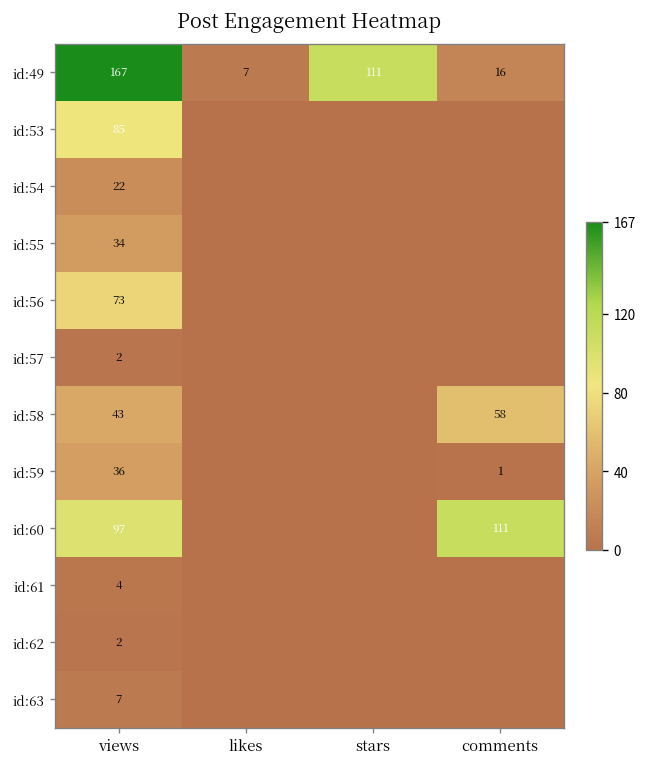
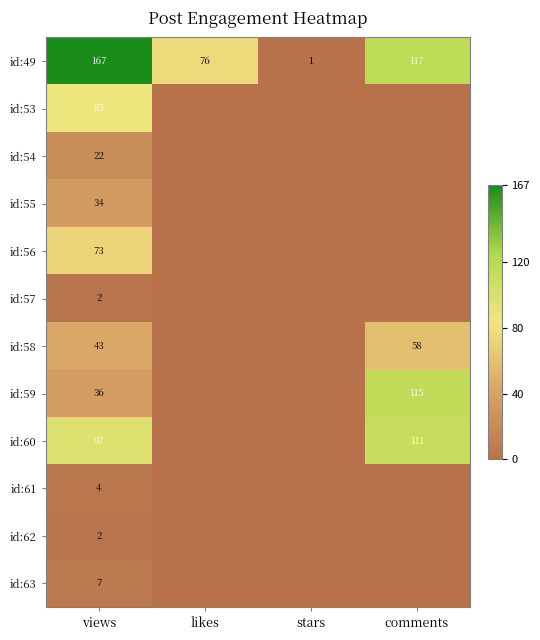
  {
    "id:49": {
      "views": 167,
-     "likes": 7,
-     "stars": 111,
-     "comments": 16
+     "likes": 76,
+     "stars": 1,
+     "comments": 117
    },
    "id:53": {
      "views": 85
    },
    "id:54": {
      "views": 22
    },
    "id:55": {
      "views": 34
    },
    "id:56": {
      "views": 73
    },
    "id:57": {
      "views": 2
    },
    "id:58": {
      "views": 43,
      "comments": 58
    },
    "id:59": {
      "views": 36,
-     "comments": 1
+     "comments": 115
    },
    "id:60": {
      "views": 97,
      "comments": 111
    },
    "id:61": {
      "views": 4
    },
    "id:62": {
      "views": 2
    },
    "id:63": {
      "views": 7
    }
  }
